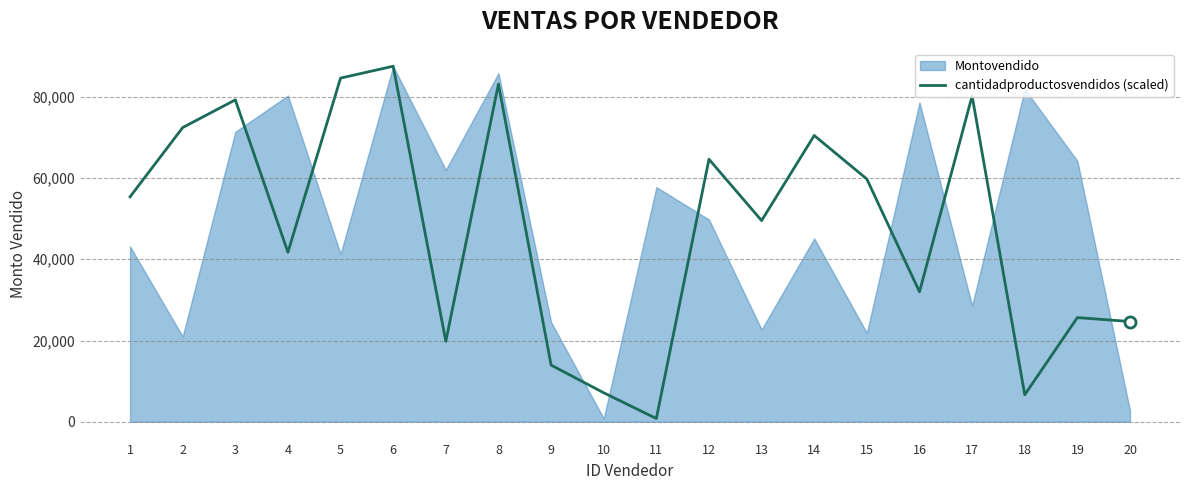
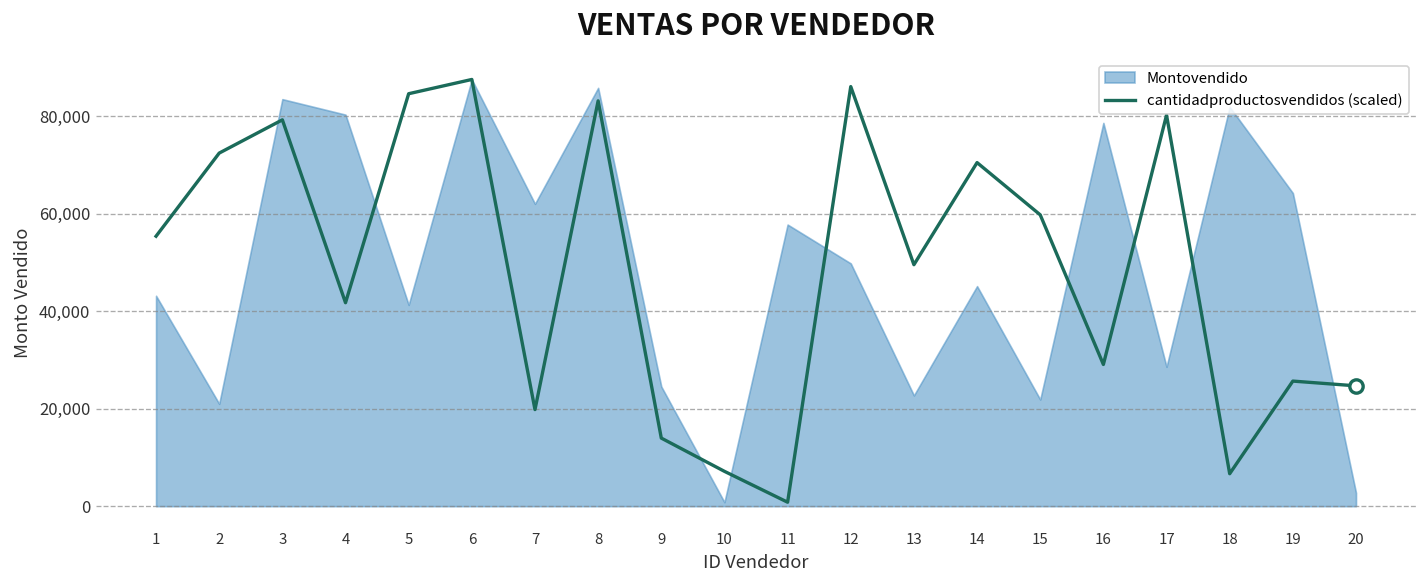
  {
    "cantidadproductosvendidos (scaled)": {
      "1": "55,000",
      "2": "72,000",
      "3": "79,000",
      "4": "42,000",
      "5": "85,000",
      "7": "20,000",
      "8": "83,000",
      "9": "14,000",
      "10": "7,000",
      "11": "1,000",
-     "12": "65,000",
+     "12": "86,000",
      "13": "50,000",
      "14": "70,000",
      "15": "60,000",
-     "16": "32,000",
+     "16": "29,000",
      "18": "7,000",
      "19": "26,000"
    },
    "Montovendido": {
      "1": "43,000",
      "2": "21,000",
-     "3": "71,000",
+     "3": "83,000",
      "4": "80,000",
      "5": "41,000",
      "7": "62,000",
      "8": "86,000",
      "9": "25,000",
      "10": "1,000",
      "11": "58,000",
      "12": "50,000",
      "13": "23,000",
      "14": "45,000",
      "15": "22,000",
      "16": "79,000",
      "17": "29,000",
      "19": "64,000",
      "20": "3,000"
    }
  }
